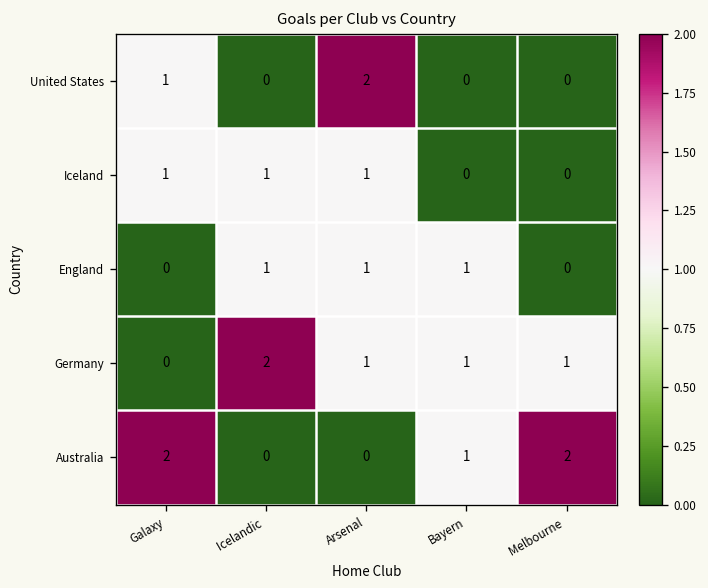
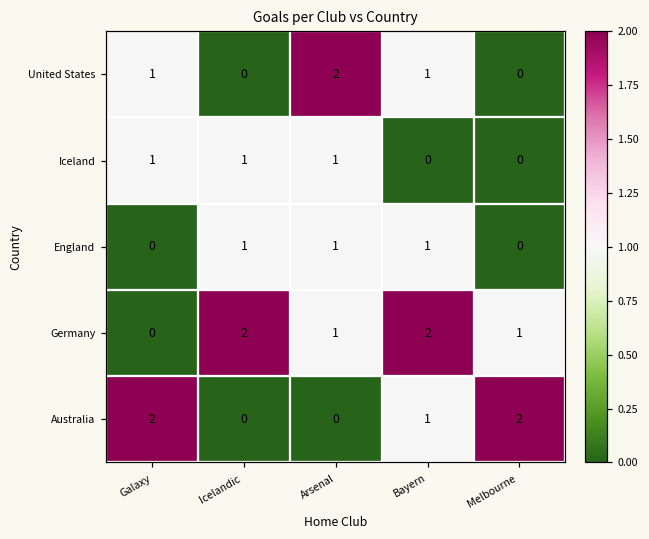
  {
    "United States": {
      "Galaxy": 1,
      "Icelandic": 0,
      "Arsenal": 2,
-     "Bayern": 0,
+     "Bayern": 1,
      "Melbourne": 0
    },
    "Iceland": {
      "Galaxy": 1,
      "Icelandic": 1,
      "Arsenal": 1,
      "Bayern": 0,
      "Melbourne": 0
    },
    "England": {
      "Galaxy": 0,
      "Icelandic": 1,
      "Arsenal": 1,
      "Bayern": 1,
      "Melbourne": 0
    },
    "Germany": {
      "Galaxy": 0,
      "Icelandic": 2,
      "Arsenal": 1,
-     "Bayern": 1,
+     "Bayern": 2,
      "Melbourne": 1
    },
    "Australia": {
      "Galaxy": 2,
      "Icelandic": 0,
      "Arsenal": 0,
      "Bayern": 1,
      "Melbourne": 2
    }
  }
